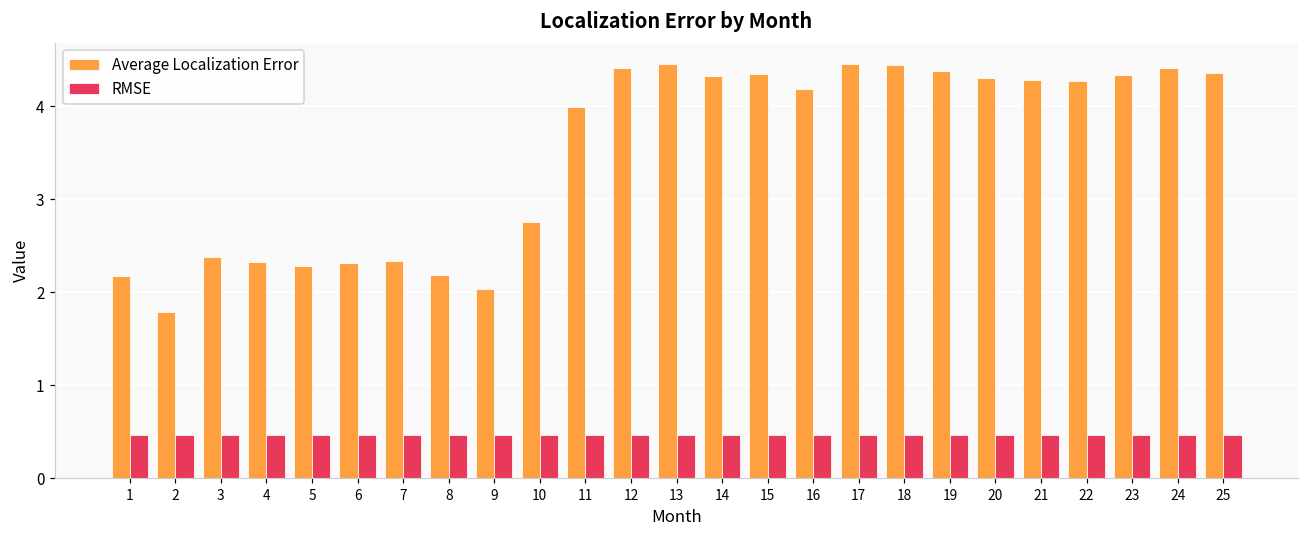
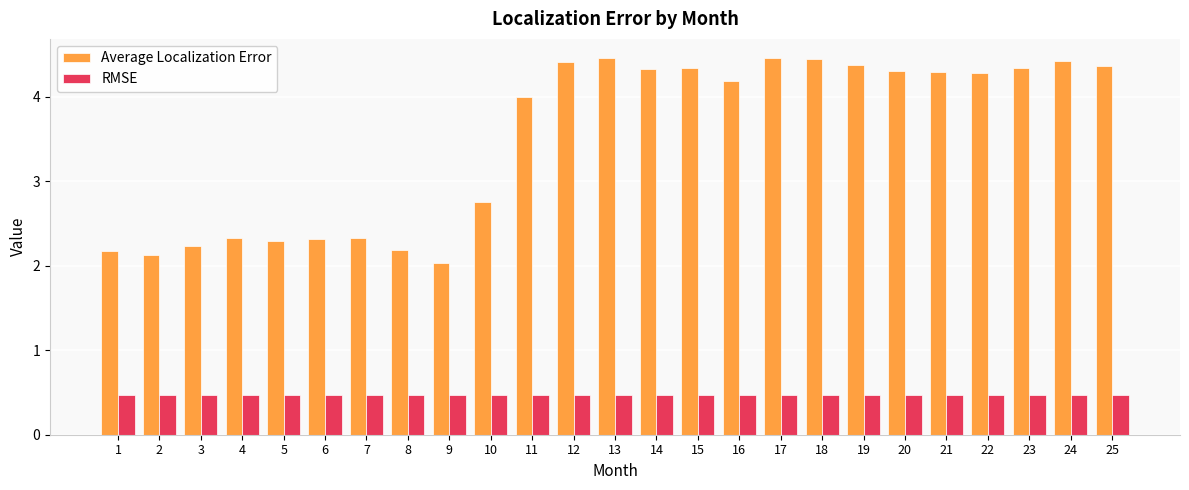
  {
    "Average Localization Error": {
      "1": 2.2,
-     "2": 1.8,
-     "3": 2.4,
+     "2": 2.1,
+     "3": 2.2,
      "4": 2.3,
      "5": 2.3,
      "6": 2.3,
      "7": 2.3,
      "8": 2.2,
      "9": 2.0,
      "10": 2.8,
      "11": 4.0,
      "12": 4.4,
      "13": 4.5,
      "14": 4.3,
      "15": 4.3,
      "16": 4.2,
      "17": 4.5,
      "18": 4.4,
      "19": 4.4,
      "20": 4.3,
      "21": 4.3,
      "22": 4.3,
      "23": 4.3,
      "24": 4.4,
      "25": 4.4
    },
    "RMSE": {
      "1": 0.5,
      "2": 0.5,
      "3": 0.5,
      "4": 0.5,
      "5": 0.5,
      "6": 0.5,
      "7": 0.5,
      "8": 0.5,
      "9": 0.5,
      "10": 0.5,
      "11": 0.5,
      "12": 0.5,
      "13": 0.5,
      "14": 0.5,
      "15": 0.5,
      "16": 0.5,
      "17": 0.5,
      "18": 0.5,
      "19": 0.5,
      "20": 0.5,
      "21": 0.5,
      "22": 0.5,
      "23": 0.5,
      "24": 0.5,
      "25": 0.5
    }
  }
